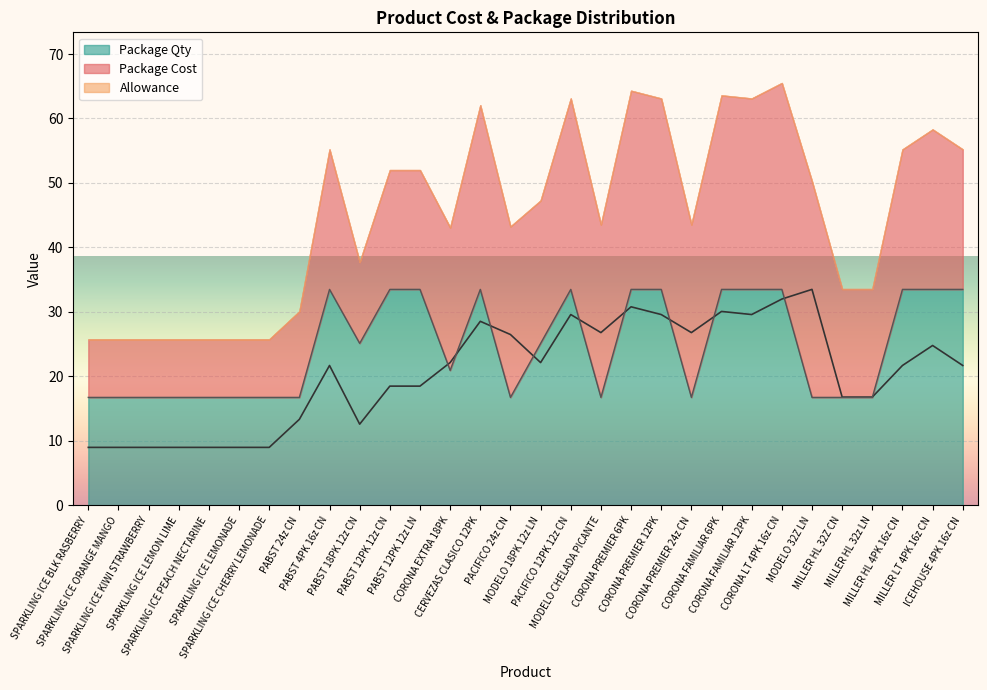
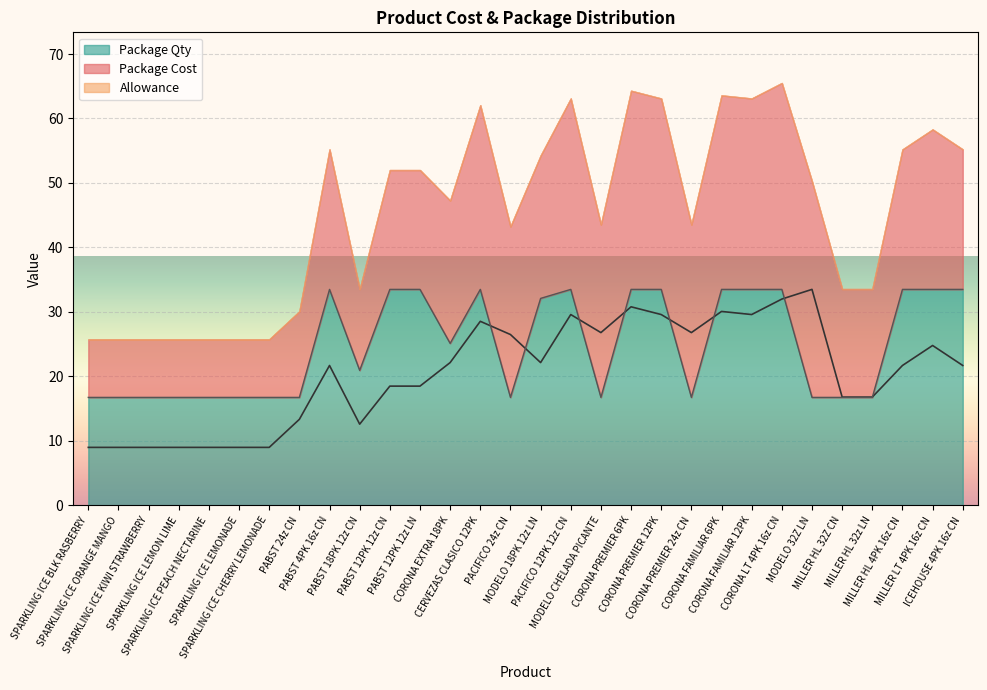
  {
    "Package Qty": {
      "SPARKLING ICE BLK RASBERRY": 17,
      "SPARKLING ICE ORANGE MANGO": 17,
      "SPARKLING ICE KIWI STRAWBERRY": 17,
      "SPARKLING ICE LEMON LIME": 17,
      "SPARKLING ICE PEACH NECTARINE": 17,
      "SPARKLING ICE LEMONADE": 17,
      "SPARKLING ICE CHERRY LEMONADE": 17,
      "PABST 24z CN": 17,
      "PABST 4PK 16z CN": 34,
-     "PABST 18PK 12z CN": 25,
+     "PABST 18PK 12z CN": 21,
      "PABST 12PK 12z CN": 34,
      "PABST 12PK 12z LN": 34,
-     "CORONA EXTRA 18PK": 21,
+     "CORONA EXTRA 18PK": 25,
      "CERVEZAS CLASICO 12PK": 34,
      "PACIFICO 24z CN": 17,
-     "MODELO 18PK 12z LN": 25,
+     "MODELO 18PK 12z LN": 32,
      "PACIFICO 12PK 12z CN": 34,
      "MODELO CHELADA PICANTE": 17,
      "CORONA PREMIER 6PK": 34,
      "CORONA PREMIER 12PK": 34,
      "CORONA PREMIER 24z CN": 17,
      "CORONA FAMILIAR 6PK": 34,
      "CORONA FAMILIAR 12PK": 34,
      "CORONA LT 4PK 16z CN": 34,
      "MODELO 32Z LN": 17,
      "MILLER HL 4PK 16z CN": 34,
      "MILLER LT 4PK 16z CN": 34,
      "ICEHOUSE 4PK 16z CN": 34
    }
  }
